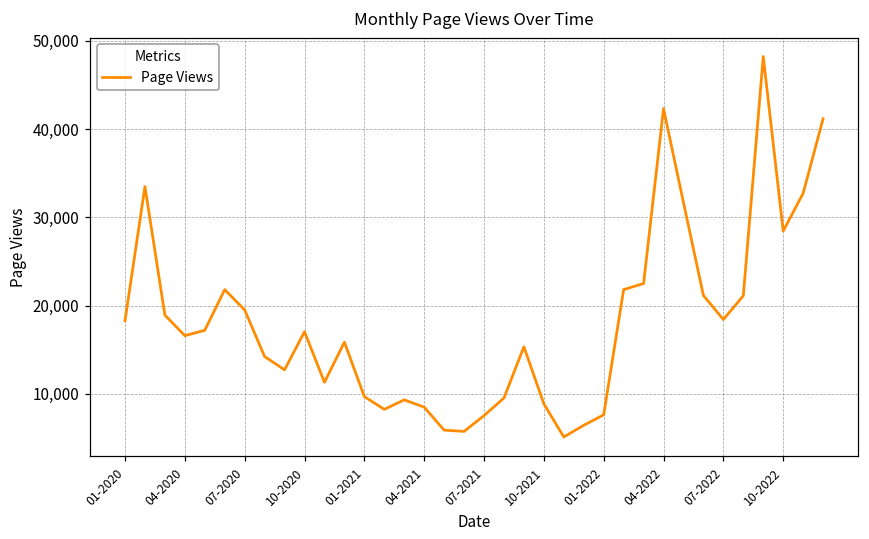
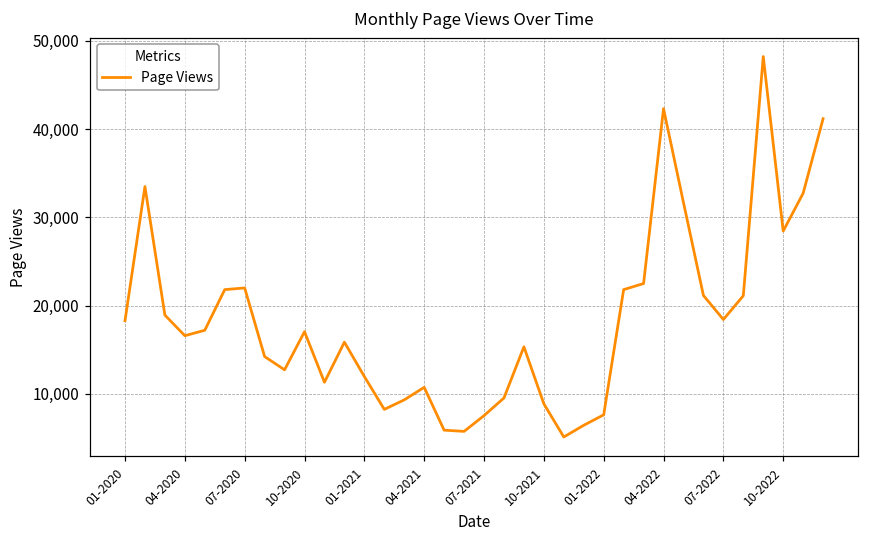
  {
    "01-2020": "18,000",
    "04-2020": "17,000",
-   "07-2020": "20,000",
+   "07-2020": "22,000",
    "10-2020": "17,000",
-   "01-2021": "10,000",
-   "04-2021": "9,000",
+   "01-2021": "12,000",
+   "04-2021": "11,000",
    "07-2021": "8,000",
    "10-2021": "9,000",
    "01-2022": "8,000",
    "04-2022": "42,000",
    "07-2022": "18,000",
    "10-2022": "28,000"
  }
